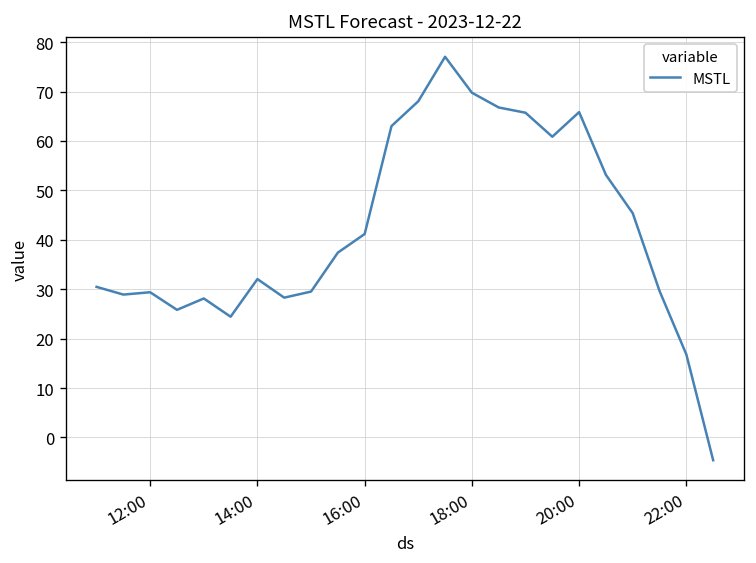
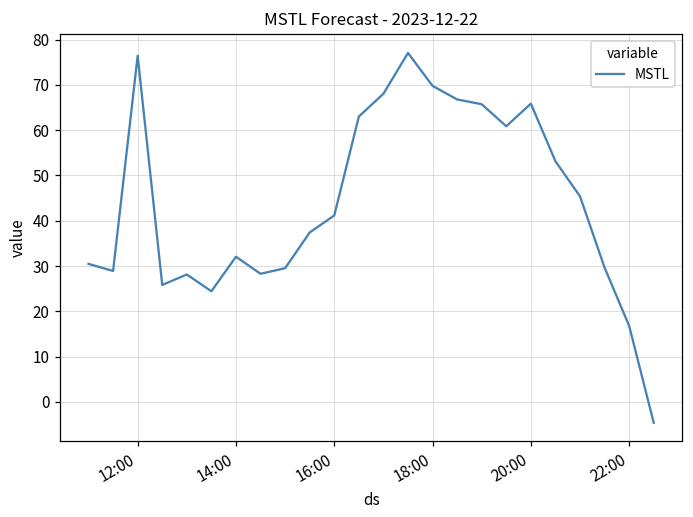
  {
-   "12:00": 29,
+   "12:00": 76,
    "14:00": 32,
    "16:00": 41,
    "18:00": 70,
    "20:00": 66,
    "22:00": 17
  }
